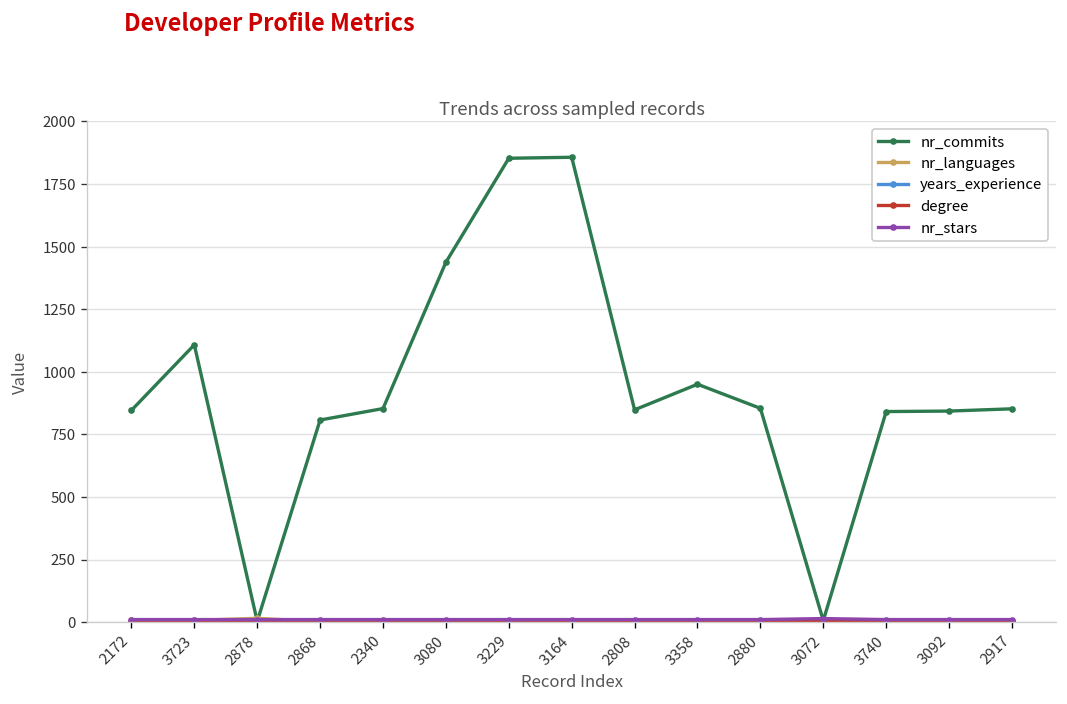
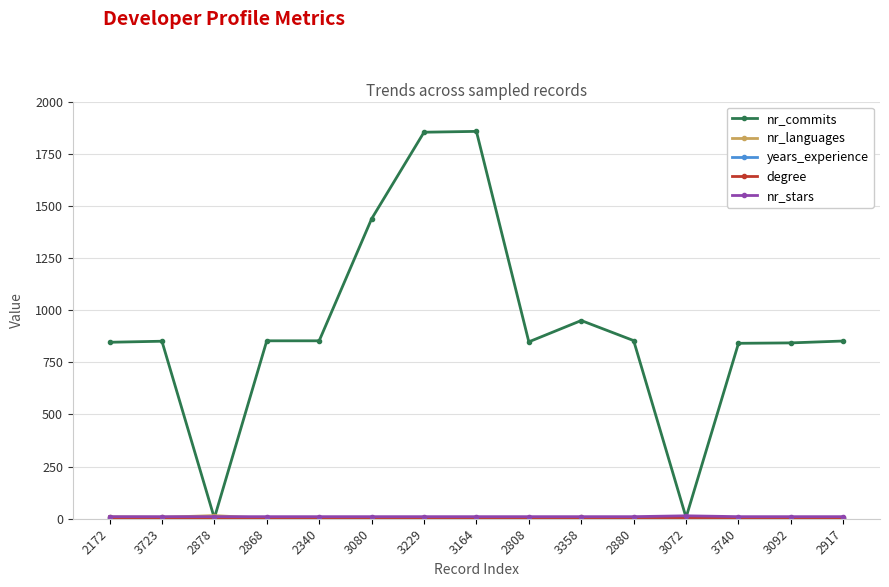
  {
    "nr_commits": {
      "2172": 850,
-     "3723": 1110,
-     "2868": 810,
+     "3723": 850,
+     "2868": 850,
      "2340": 850,
      "3080": 1440,
      "3229": 1850,
      "3164": 1860,
      "2808": 850,
      "3358": 950,
      "2880": 850,
      "3740": 840,
      "3092": 840,
      "2917": 850
    }
  }
